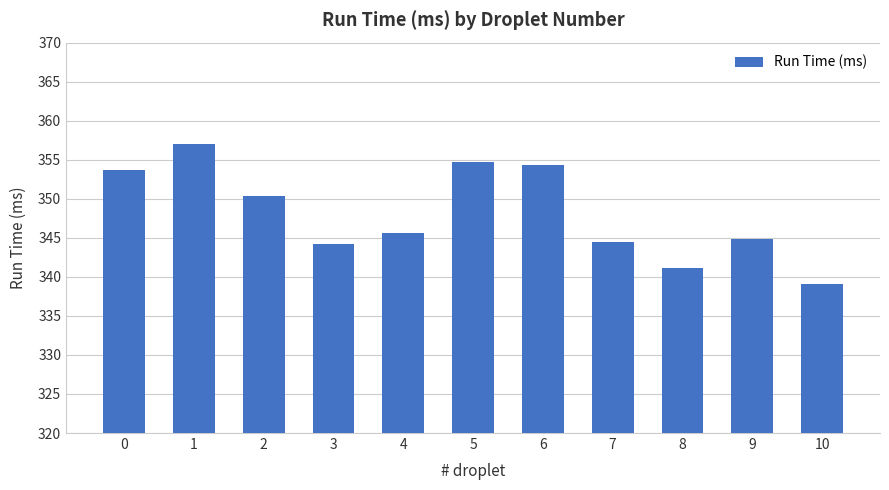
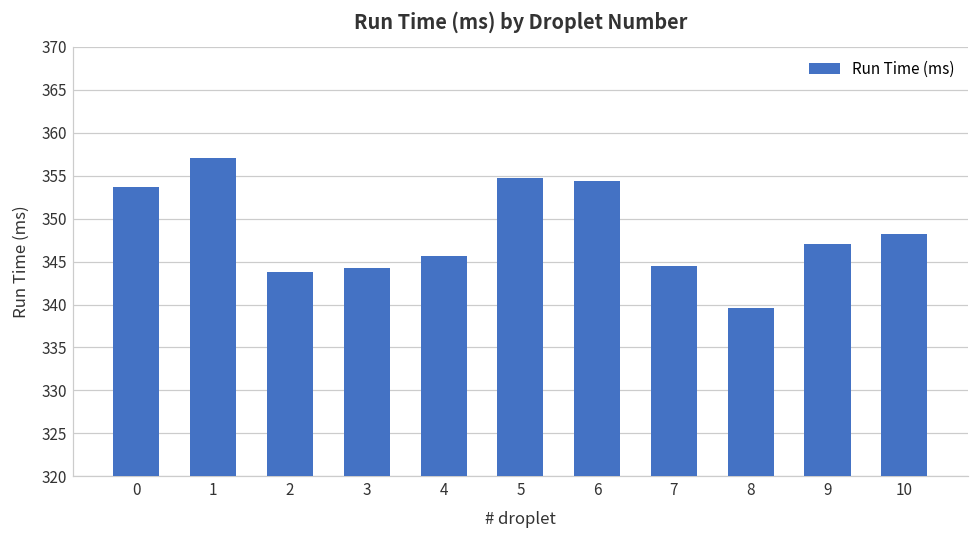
  {
    "0": 354,
    "1": 357,
-   "2": 350,
+   "2": 344,
    "3": 344,
    "4": 346,
    "5": 355,
    "6": 354,
    "7": 344,
-   "8": 341,
-   "9": 345,
-   "10": 339
+   "8": 340,
+   "9": 347,
+   "10": 348
  }
